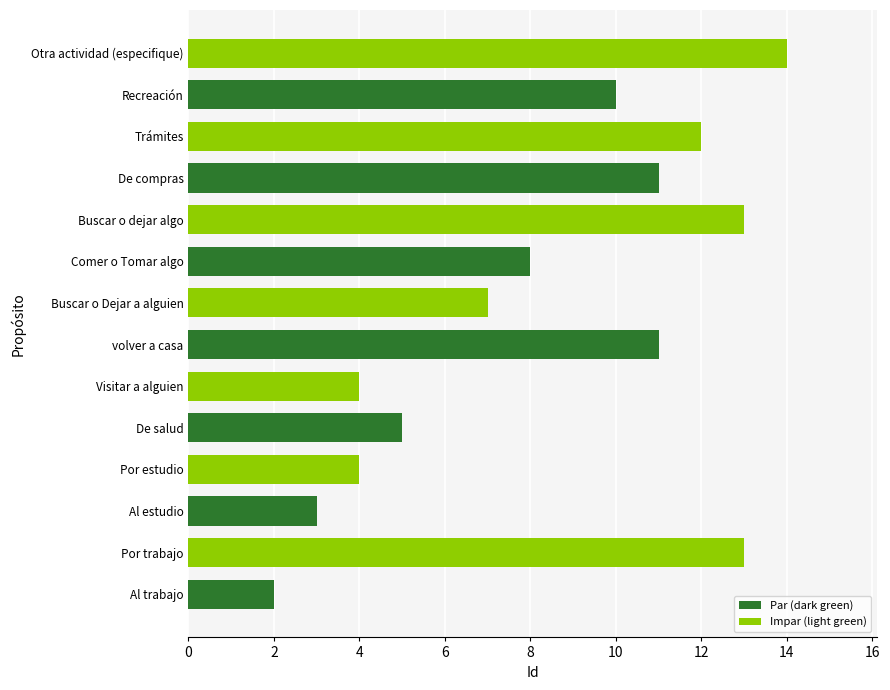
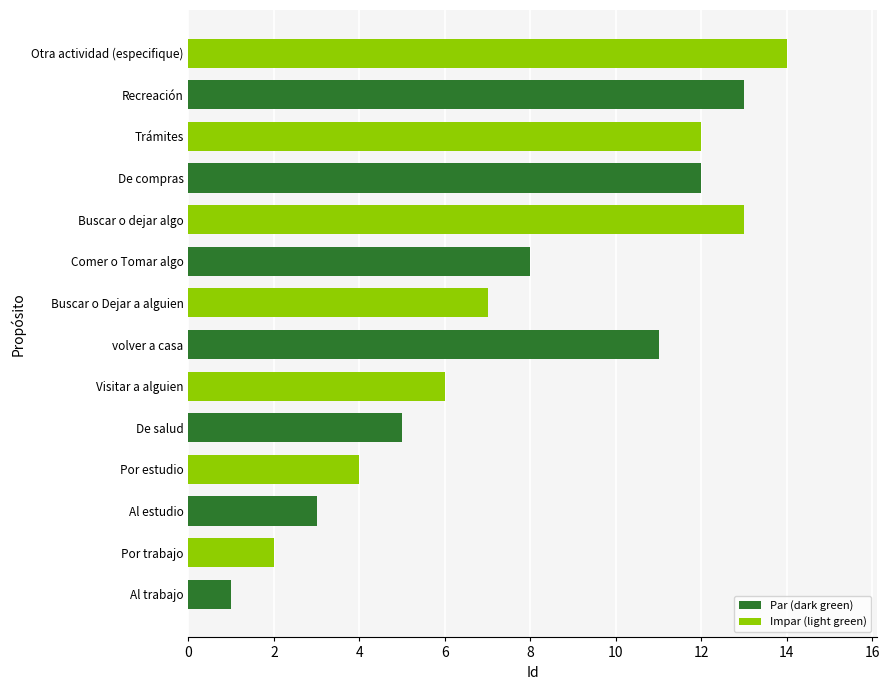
  {
    "Otra actividad (especifique)": 14,
-   "Recreación": 10,
+   "Recreación": 13,
    "Trámites": 12,
-   "De compras": 11,
+   "De compras": 12,
    "Buscar o dejar algo": 13,
    "Comer o Tomar algo": 8,
    "Buscar o Dejar a alguien": 7,
    "volver a casa": 11,
-   "Visitar a alguien": 4,
+   "Visitar a alguien": 6,
    "De salud": 5,
    "Por estudio": 4,
    "Al estudio": 3,
-   "Por trabajo": 13,
-   "Al trabajo": 2
+   "Por trabajo": 2,
+   "Al trabajo": 1
  }
